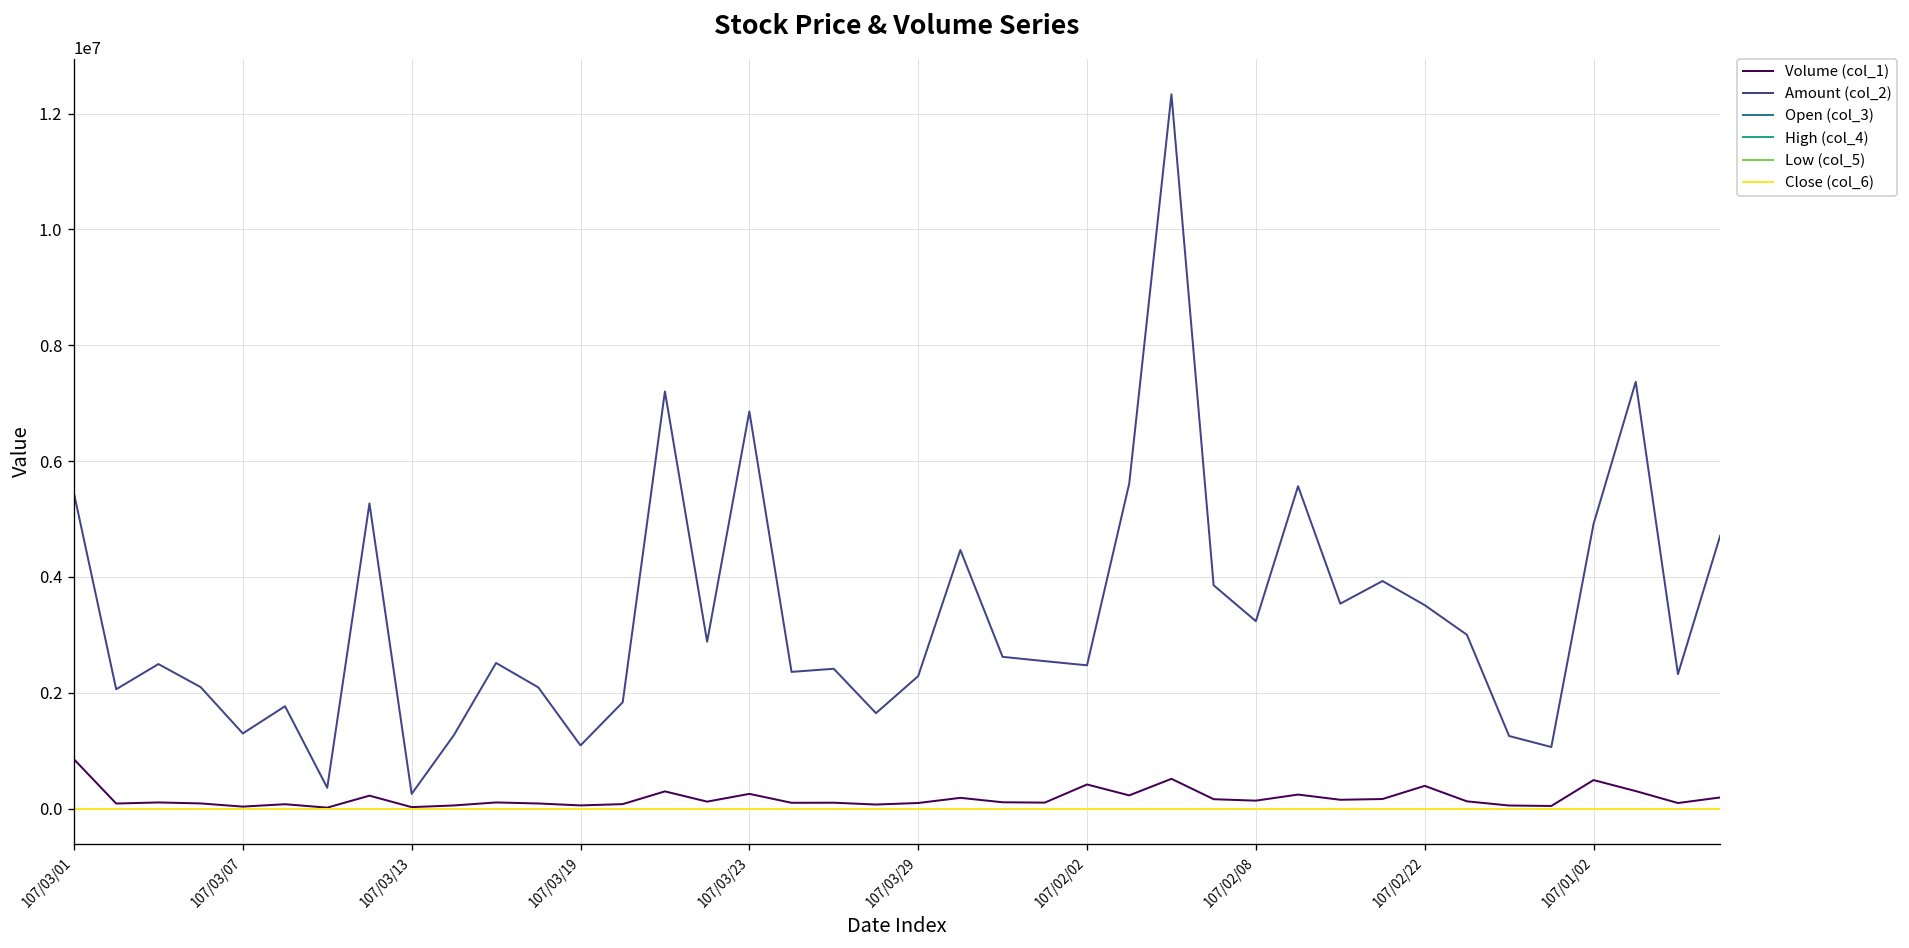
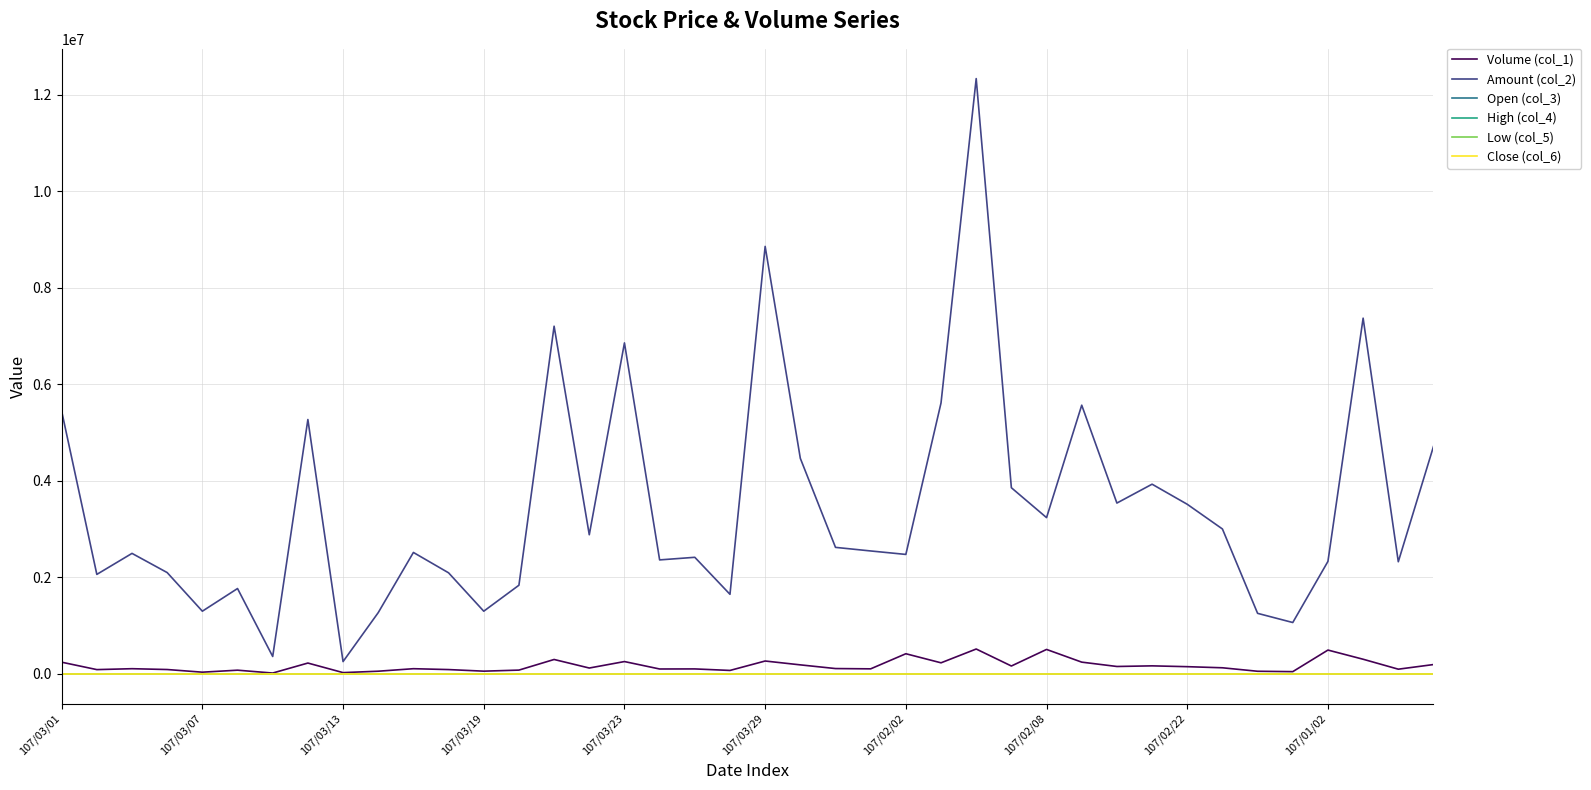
  {
    "Volume (col_1)": {
-     "107/03/01": 900000,
+     "107/03/01": 200000,
      "107/03/19": 100000,
      "107/03/23": 300000,
-     "107/03/29": 100000,
+     "107/03/29": 300000,
      "107/02/02": 400000,
-     "107/02/08": 100000,
-     "107/02/22": 400000,
+     "107/02/08": 500000,
+     "107/02/22": 100000,
      "107/01/02": 500000
    },
    "Amount (col_2)": {
      "107/03/01": 5400000,
      "107/03/07": 1300000,
      "107/03/13": 300000,
-     "107/03/19": 1100000,
+     "107/03/19": 1300000,
      "107/03/23": 6900000,
-     "107/03/29": 2300000,
+     "107/03/29": 8900000,
      "107/02/02": 2500000,
      "107/02/08": 3200000,
      "107/02/22": 3500000,
-     "107/01/02": 4900000
+     "107/01/02": 2300000
    },
    "Close (col_6)": {
      "107/03/01": 0,
      "107/03/19": 0,
      "107/03/23": 0,
      "107/03/29": 0,
      "107/02/02": 0,
      "107/02/08": 0,
      "107/02/22": 0,
      "107/01/02": 0
    }
  }
